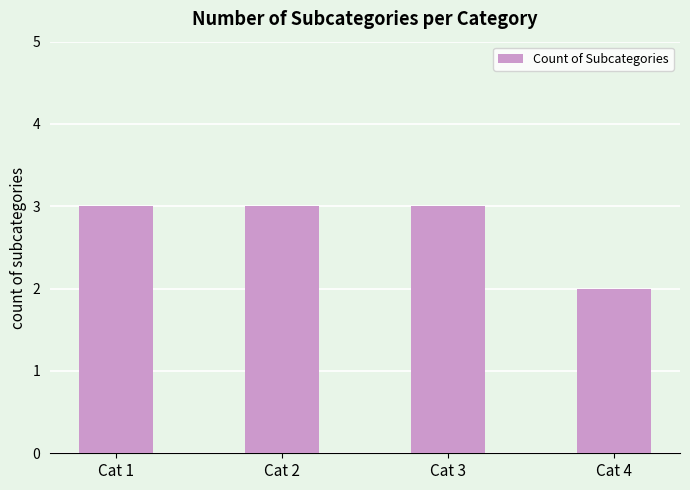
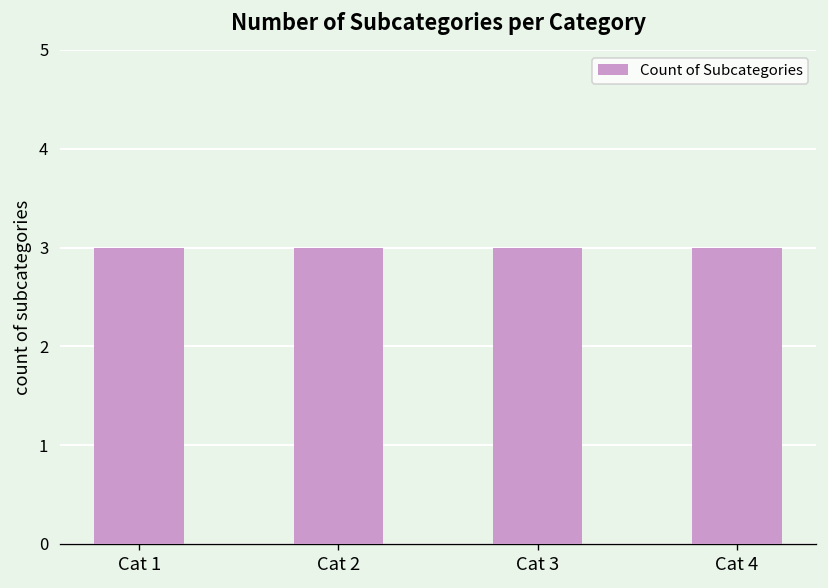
  {
    "Cat 1": 3,
    "Cat 2": 3,
    "Cat 3": 3,
-   "Cat 4": 2
+   "Cat 4": 3
  }
